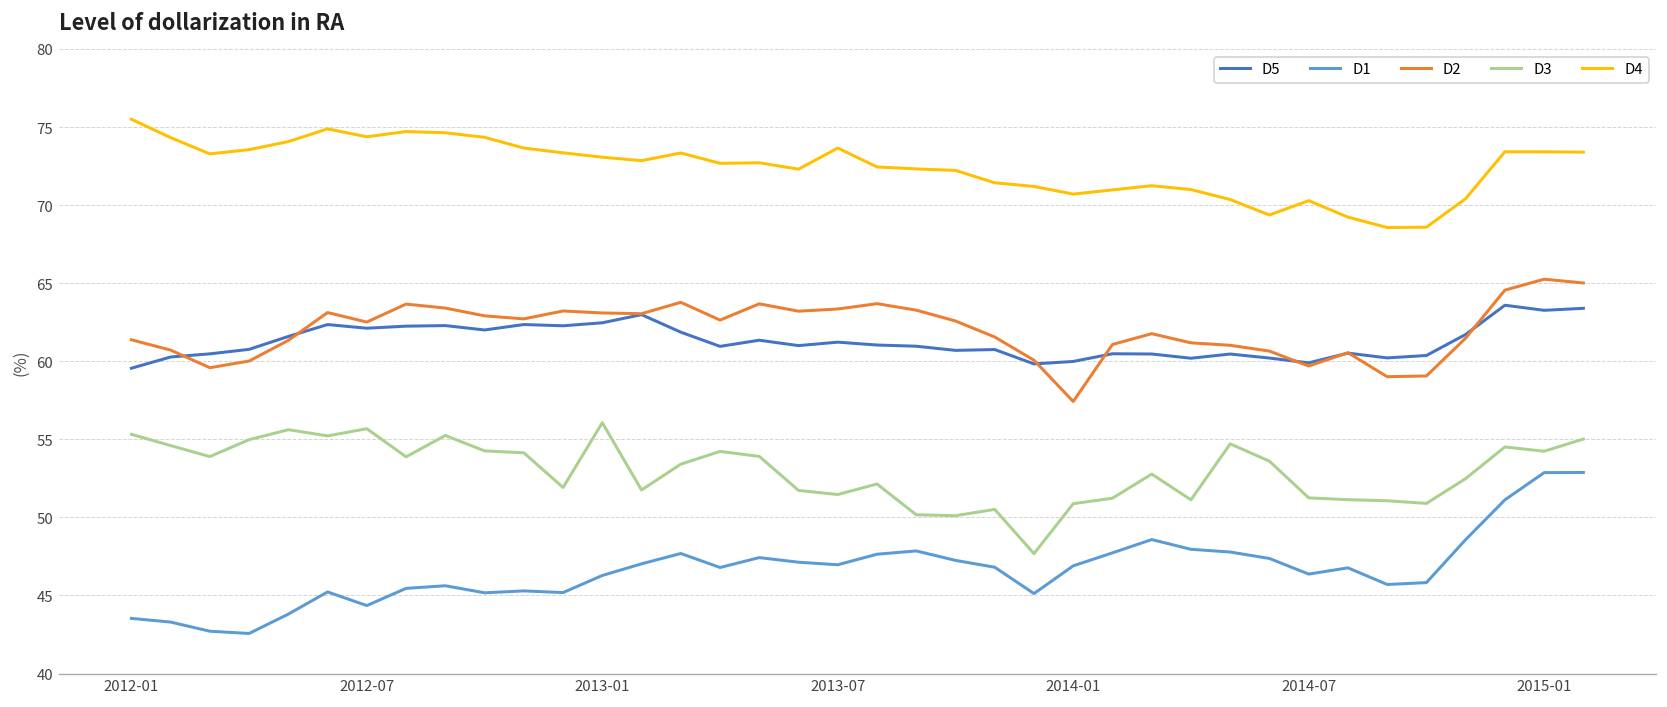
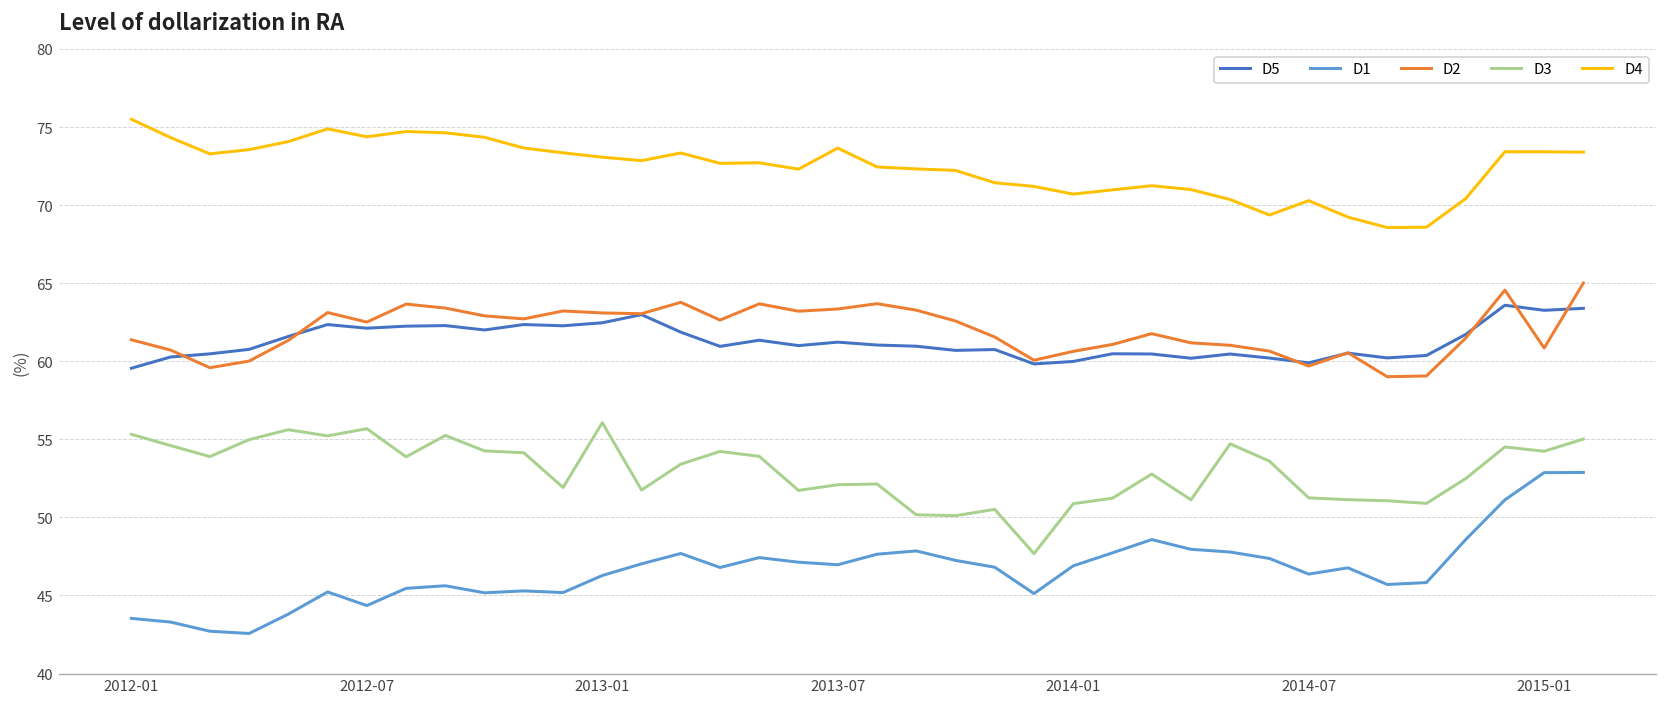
  {
    "D2": {
      "2012-01": 61.4,
      "2012-07": 62.5,
      "2013-01": 63.1,
      "2013-07": 63.3,
-     "2014-01": 57.4,
+     "2014-01": 60.6,
      "2014-07": 59.7,
-     "2015-01": 65.3
+     "2015-01": 60.8
    },
    "D3": {
      "2012-01": 55.3,
      "2012-07": 55.7,
      "2013-01": 56.1,
-     "2013-07": 51.5,
+     "2013-07": 52.1,
      "2014-01": 50.9,
      "2014-07": 51.3,
      "2015-01": 54.2
    },
    "D4": {
      "2012-01": 75.5,
      "2012-07": 74.4,
      "2013-01": 73.1,
      "2013-07": 73.7,
      "2014-01": 70.7,
      "2014-07": 70.3,
      "2015-01": 73.4
    }
  }
